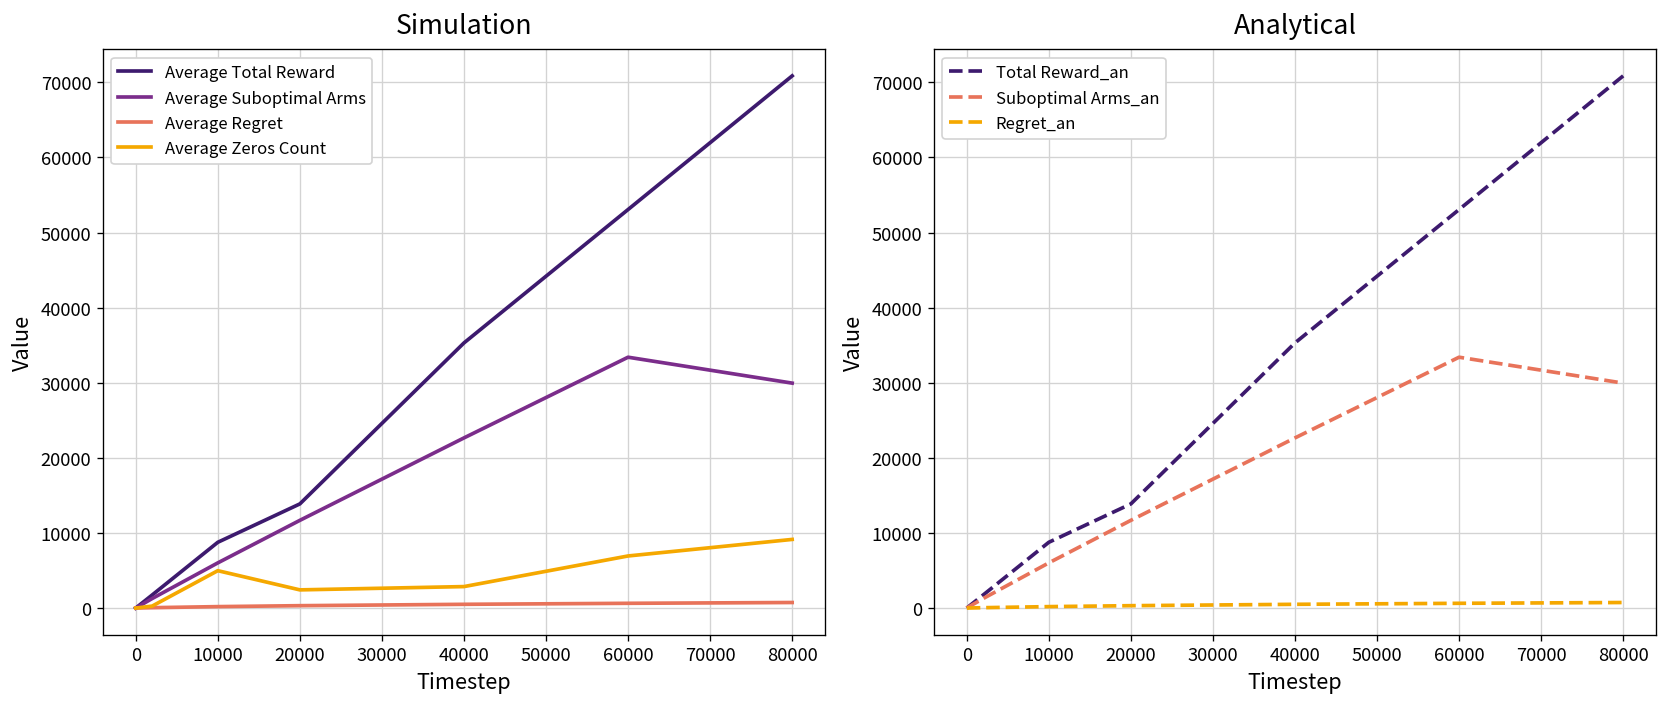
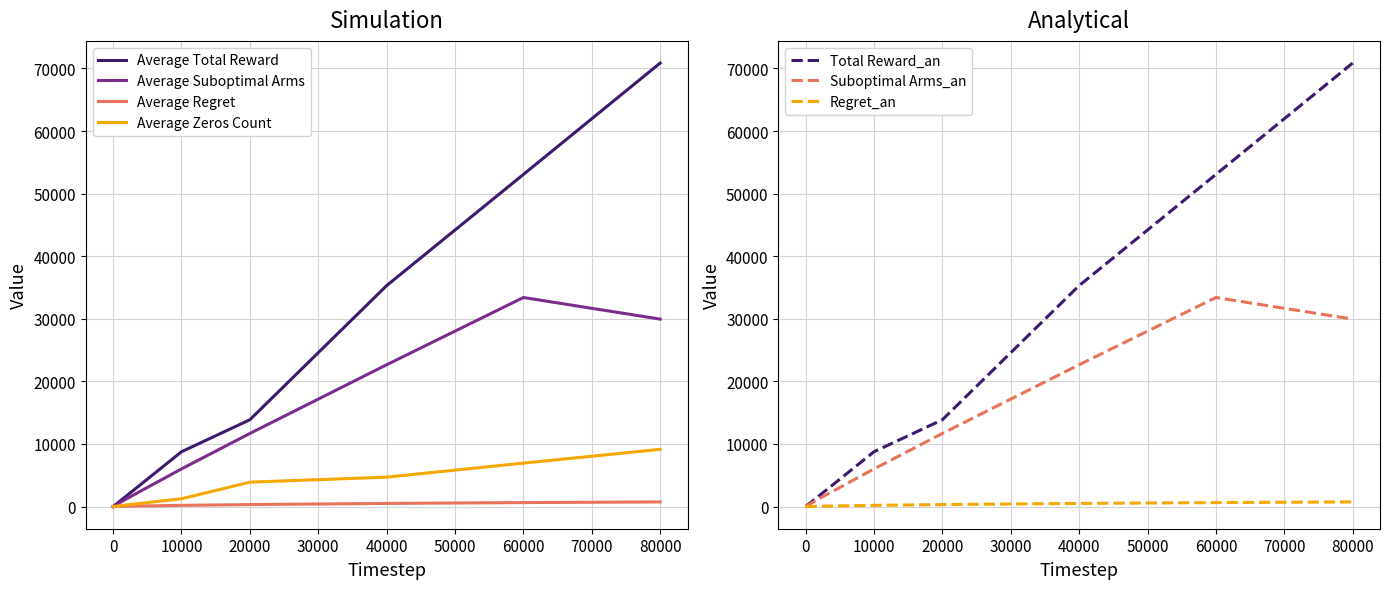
  {
    "Simulation": {
      "Average Total Reward": {
        "10000": 9000,
        "20000": 14000,
        "40000": 35000,
        "60000": 53000,
        "80000": 71000
      },
      "Average Suboptimal Arms": {
        "10000": 6000,
        "20000": 12000,
        "40000": 23000,
        "60000": 33000,
        "80000": 30000
      },
      "Average Regret": {
        "10000": 0,
        "20000": 0,
        "40000": 0,
        "60000": 1000,
        "80000": 1000
      },
      "Average Zeros Count": {
-       "10000": 5000,
-       "20000": 2000,
-       "40000": 3000,
+       "10000": 1000,
+       "20000": 4000,
+       "40000": 5000,
        "60000": 7000,
        "80000": 9000
      }
    },
    "Analytical": {
      "Total Reward_an": {
        "10000": 9000,
        "20000": 14000,
        "40000": 35000,
        "60000": 53000,
        "80000": 71000
      },
      "Suboptimal Arms_an": {
        "10000": 6000,
        "20000": 12000,
        "40000": 23000,
        "60000": 33000,
        "80000": 30000
      },
      "Regret_an": {
        "10000": 0,
        "20000": 0,
        "40000": 0,
        "60000": 1000,
        "80000": 1000
      }
    }
  }
